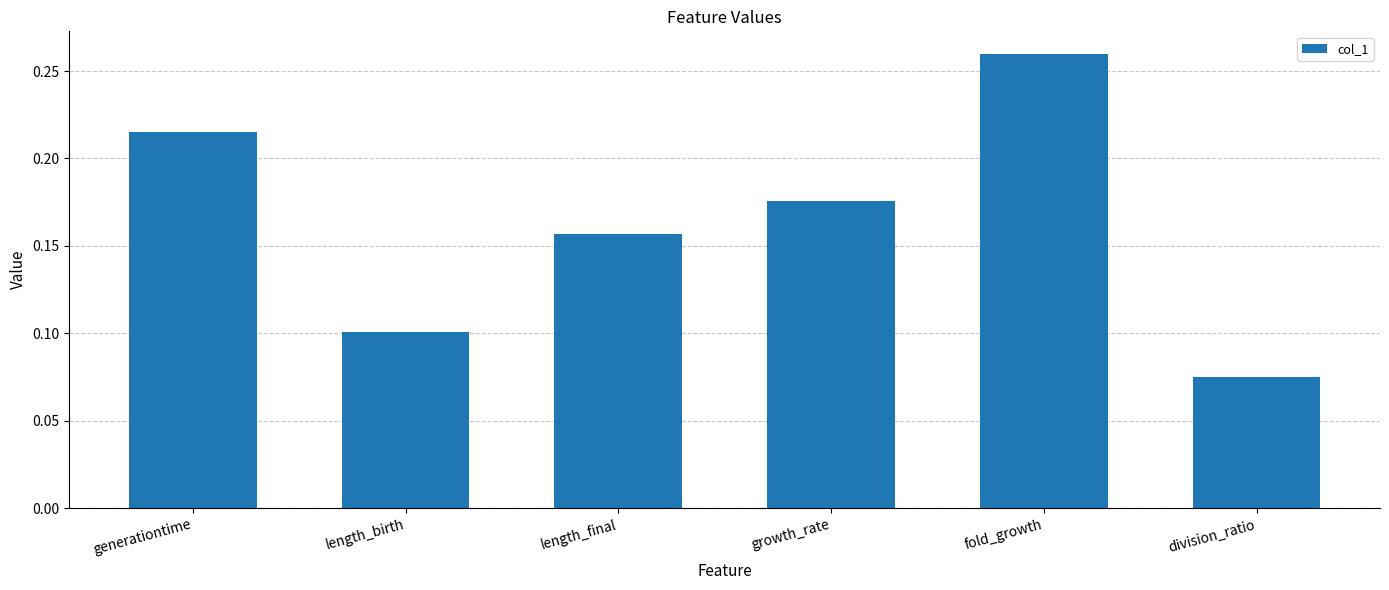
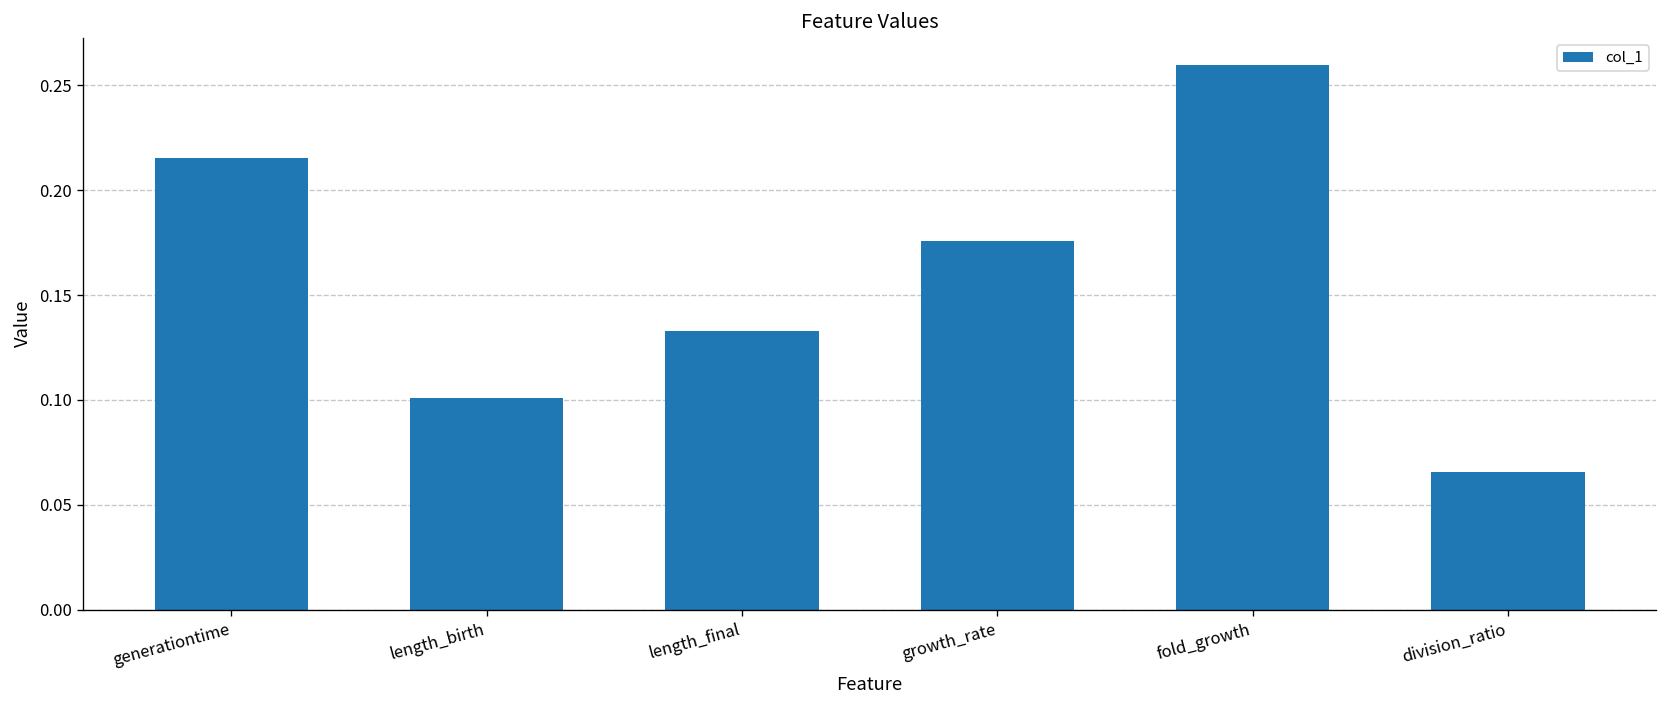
  {
    "generationtime": 0.215,
    "length_birth": 0.101,
-   "length_final": 0.157,
+   "length_final": 0.133,
    "growth_rate": 0.176,
    "fold_growth": 0.260,
-   "division_ratio": 0.075
+   "division_ratio": 0.066
  }
